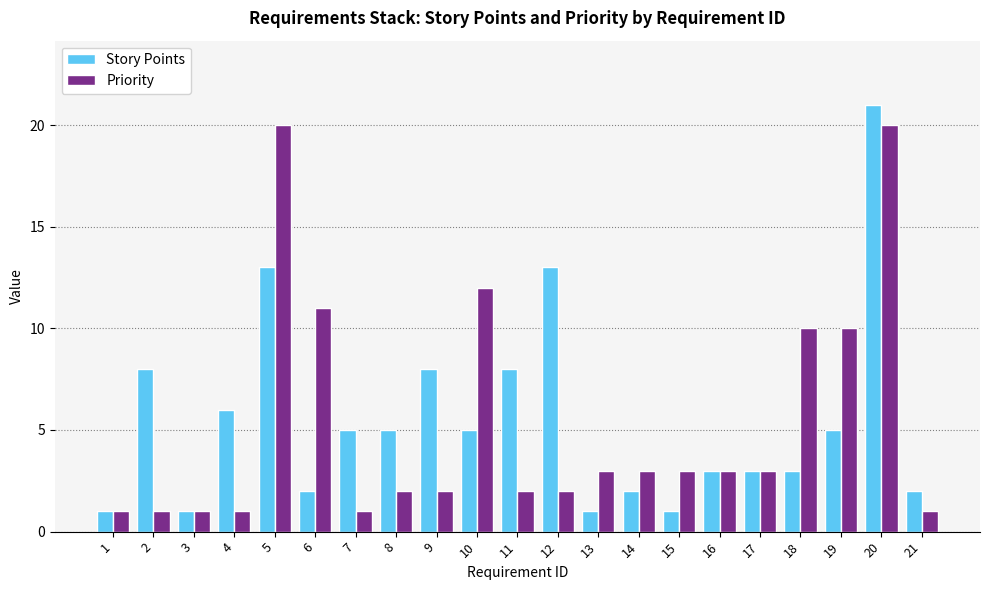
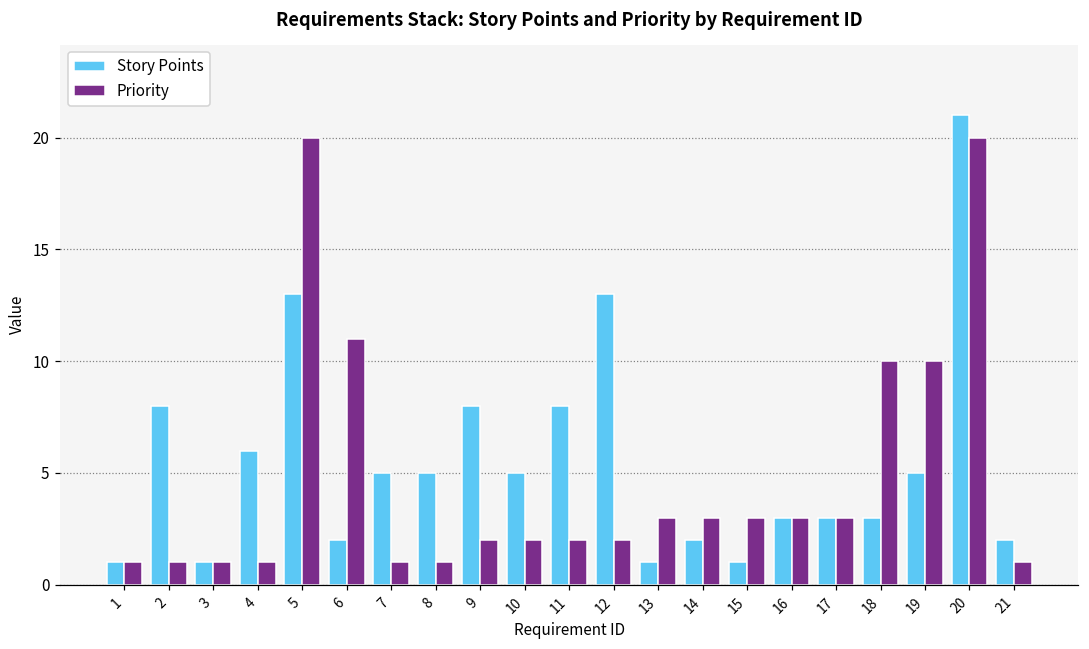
  {
    "Story Points": {
      "1": 1,
      "2": 8,
      "3": 1,
      "4": 6,
      "5": 13,
      "6": 2,
      "7": 5,
      "8": 5,
      "9": 8,
      "10": 5,
      "11": 8,
      "12": 13,
      "13": 1,
      "14": 2,
      "15": 1,
      "16": 3,
      "17": 3,
      "18": 3,
      "19": 5,
      "20": 21,
      "21": 2
    },
    "Priority": {
      "1": 1,
      "2": 1,
      "3": 1,
      "4": 1,
      "5": 20,
      "6": 11,
      "7": 1,
-     "8": 2,
+     "8": 1,
      "9": 2,
-     "10": 12,
+     "10": 2,
      "11": 2,
      "12": 2,
      "13": 3,
      "14": 3,
      "15": 3,
      "16": 3,
      "17": 3,
      "18": 10,
      "19": 10,
      "20": 20,
      "21": 1
    }
  }
